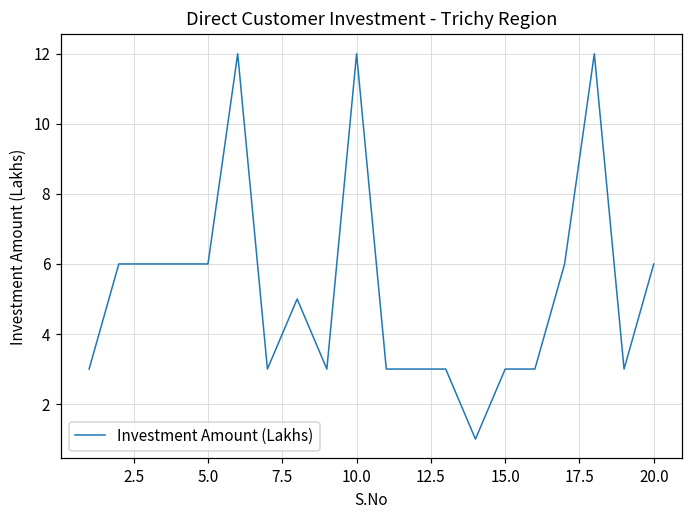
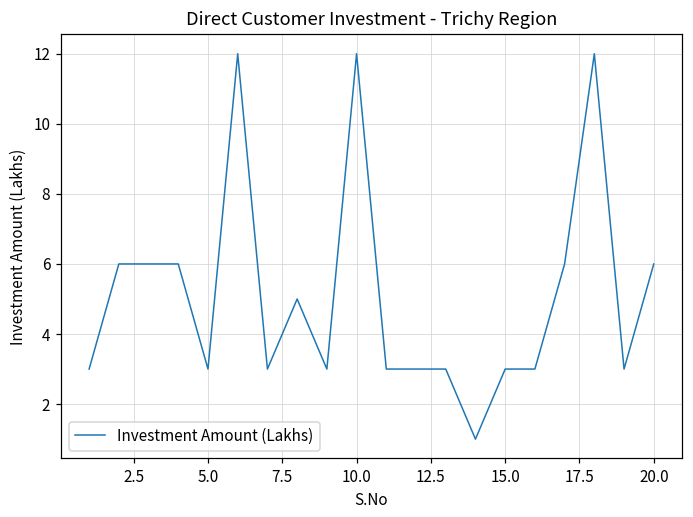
  {
-   "5.0": 6,
+   "5.0": 3,
    "10.0": 12,
    "15.0": 3,
    "20.0": 6
  }
